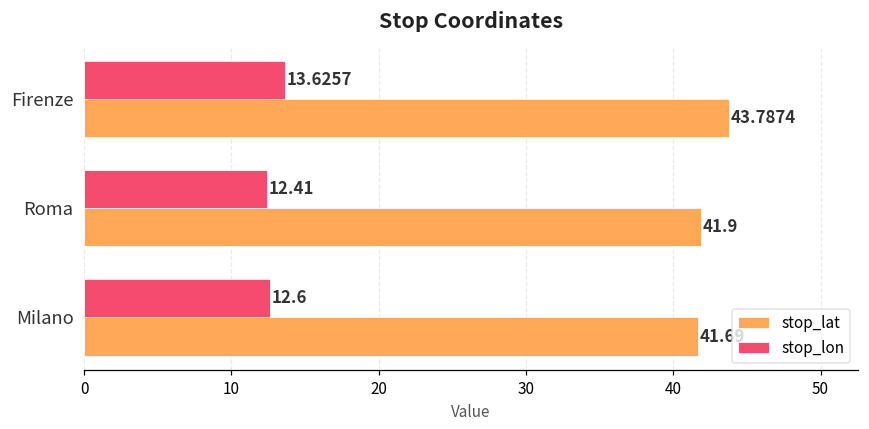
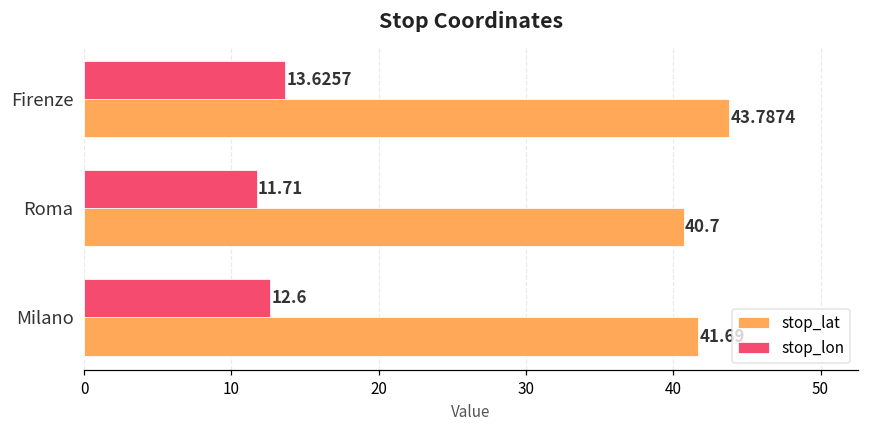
  {
    "stop_lat": {
      "Firenze": 43.7874,
-     "Roma": 41.9
+     "Roma": 40.7
    },
    "stop_lon": {
      "Firenze": 13.6257,
-     "Roma": 12.41,
+     "Roma": 11.71,
      "Milano": 12.6
    }
  }
